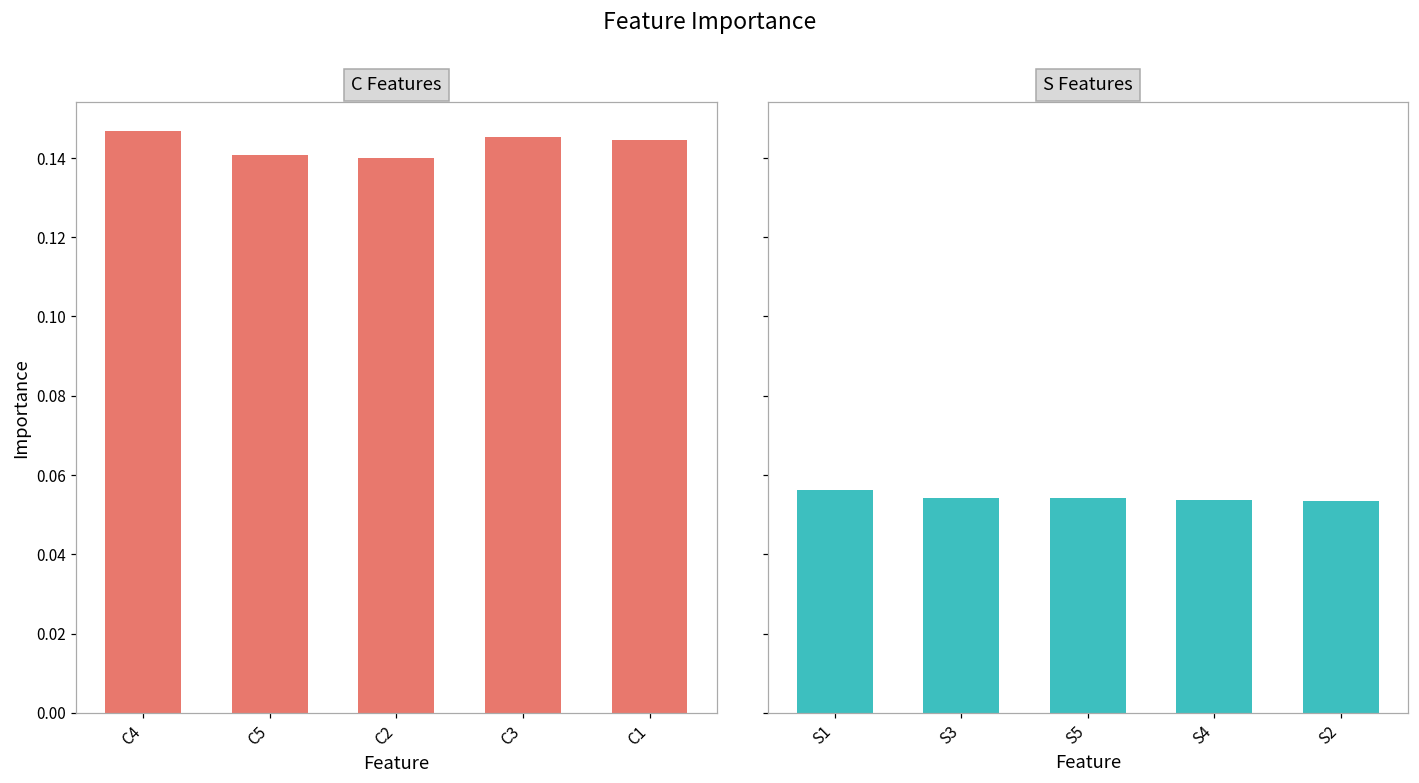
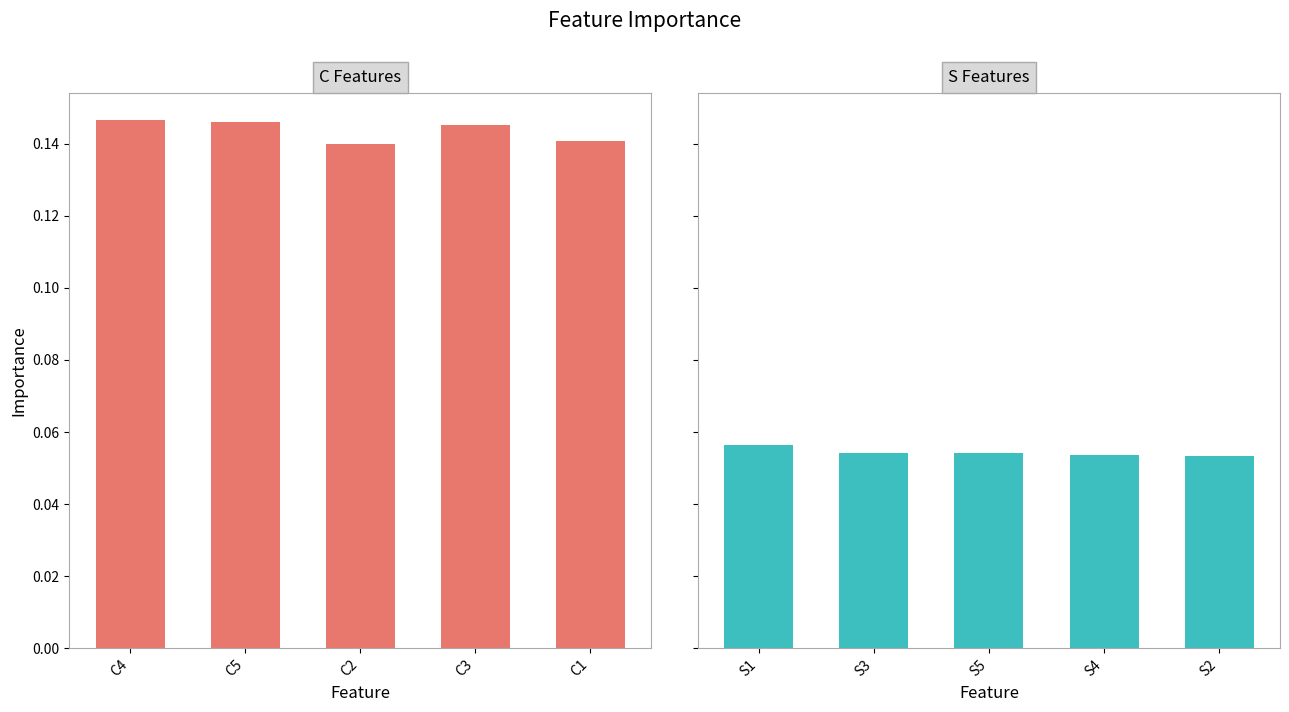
  {
    "C Features": {
      "C4": 0.147,
-     "C5": 0.141,
+     "C5": 0.146,
      "C2": 0.140,
      "C3": 0.145,
-     "C1": 0.145
+     "C1": 0.141
    }
  }
